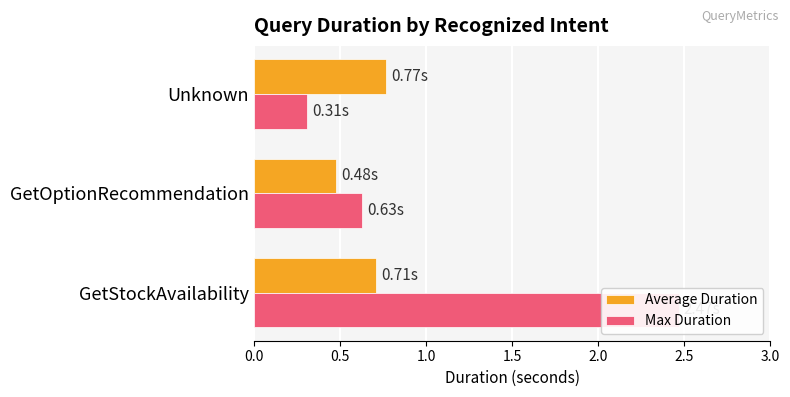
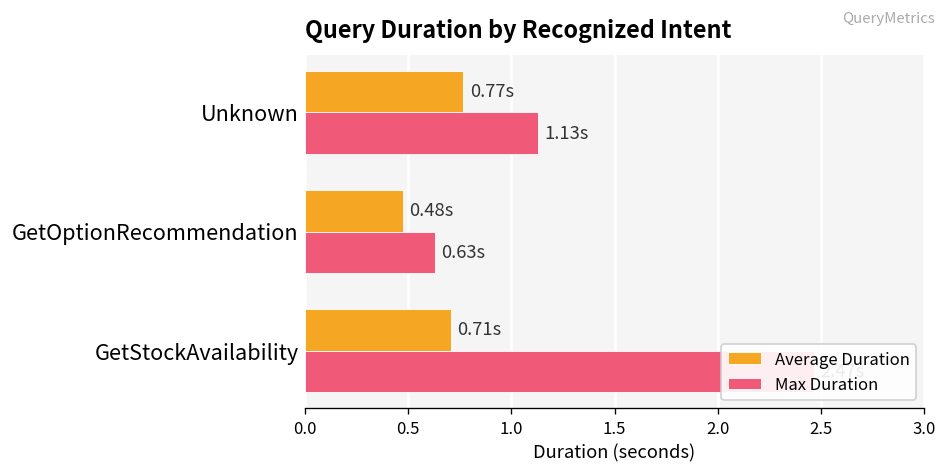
  {
    "Average Duration": {
      "Unknown": "0.77s",
      "GetOptionRecommendation": "0.48s",
      "GetStockAvailability": "0.71s"
    },
    "Max Duration": {
-     "Unknown": "0.31s",
+     "Unknown": "1.13s",
      "GetOptionRecommendation": "0.63s"
    }
  }
